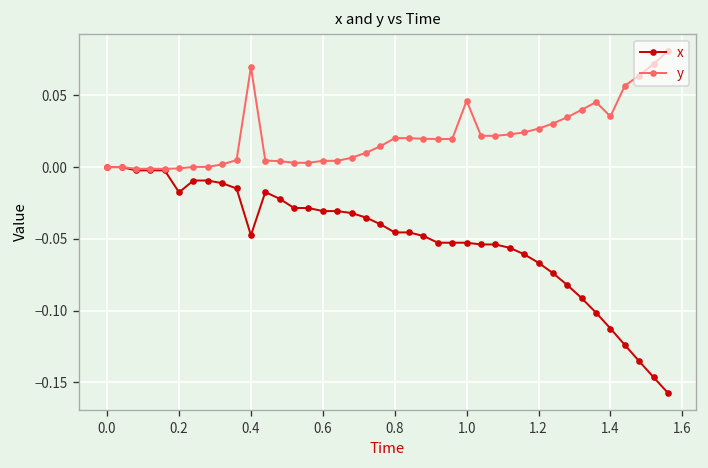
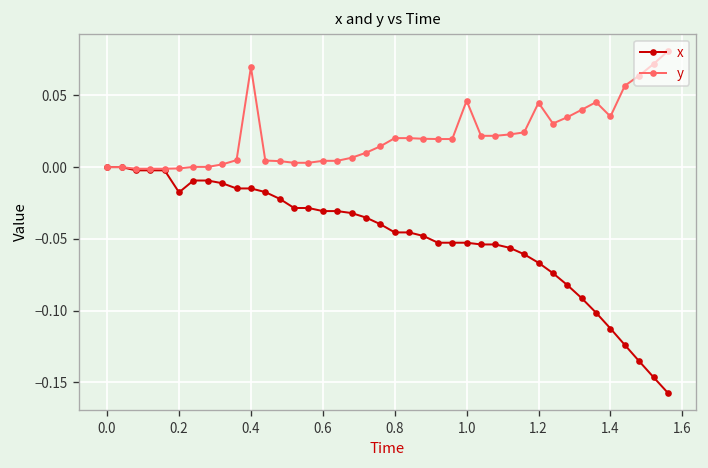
  {
    "x": {
      "0.2": -0.018,
-     "0.4": -0.048,
+     "0.4": -0.015,
      "0.6": -0.031,
      "0.8": -0.046,
      "1.0": -0.053,
      "1.2": -0.067,
      "1.4": -0.113
    },
    "y": {
      "0.2": -0.001,
      "0.4": 0.070,
      "0.6": 0.004,
      "0.8": 0.020,
      "1.0": 0.046,
-     "1.2": 0.027,
+     "1.2": 0.045,
      "1.4": 0.035
    }
  }
